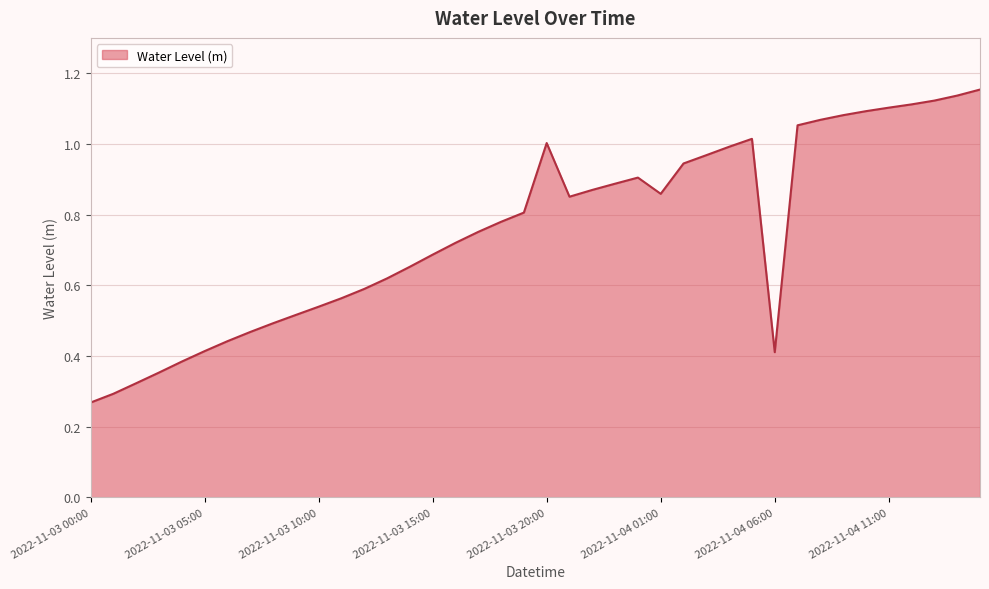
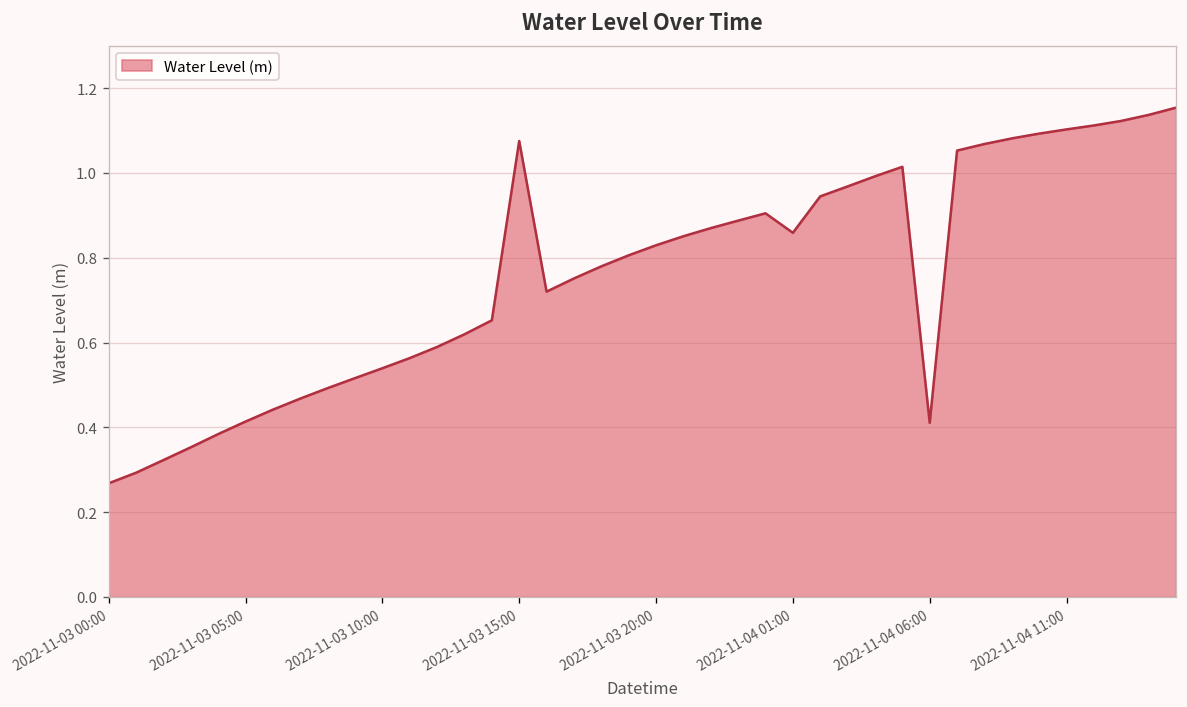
  {
    "2022-11-03 00:00": 0.27,
    "2022-11-03 05:00": 0.41,
    "2022-11-03 10:00": 0.54,
-   "2022-11-03 15:00": 0.69,
-   "2022-11-03 20:00": 1.00,
+   "2022-11-03 15:00": 1.08,
+   "2022-11-03 20:00": 0.83,
    "2022-11-04 01:00": 0.86,
    "2022-11-04 06:00": 0.41,
    "2022-11-04 11:00": 1.10
  }
